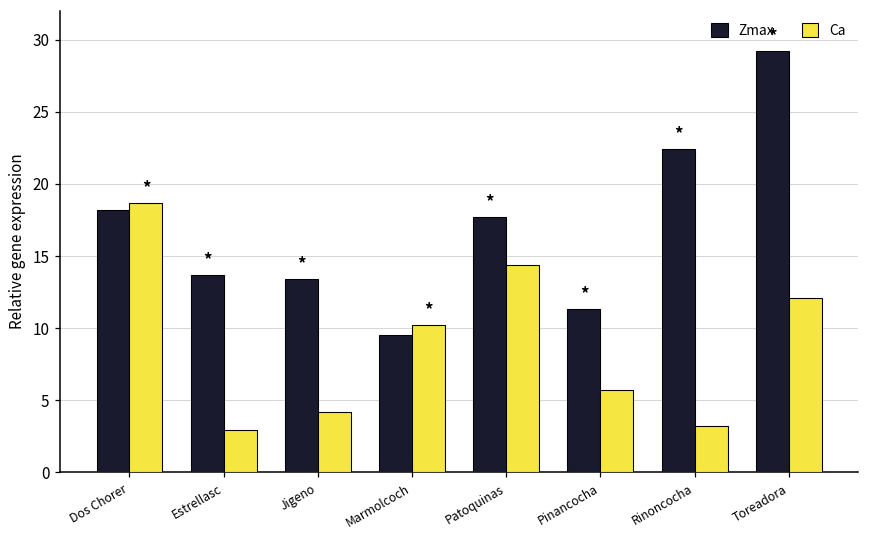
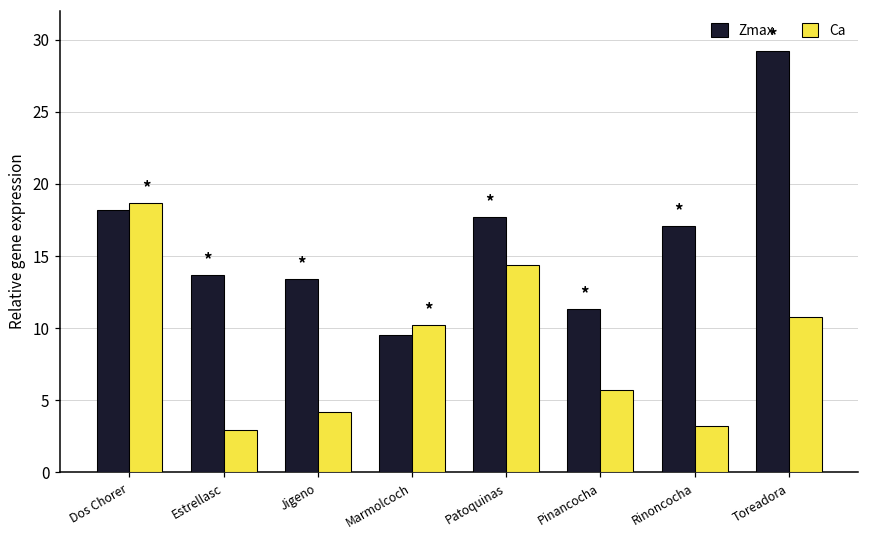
  {
    "Zmax": {
      "Dos Chorer": 18.2,
      "Estrellasc": 13.7,
      "Jigeno": 13.4,
      "Marmolcoch": 9.5,
      "Patoquinas": 17.7,
      "Pinancocha": 11.3,
-     "Rinoncocha": 22.4,
+     "Rinoncocha": 17.1,
      "Toreadora": 29.2
    },
    "Ca": {
      "Dos Chorer": 18.7,
      "Estrellasc": 2.9,
      "Jigeno": 4.2,
      "Marmolcoch": 10.2,
      "Patoquinas": 14.4,
      "Pinancocha": 5.7,
      "Rinoncocha": 3.2,
-     "Toreadora": 12.1
+     "Toreadora": 10.8
    }
  }
